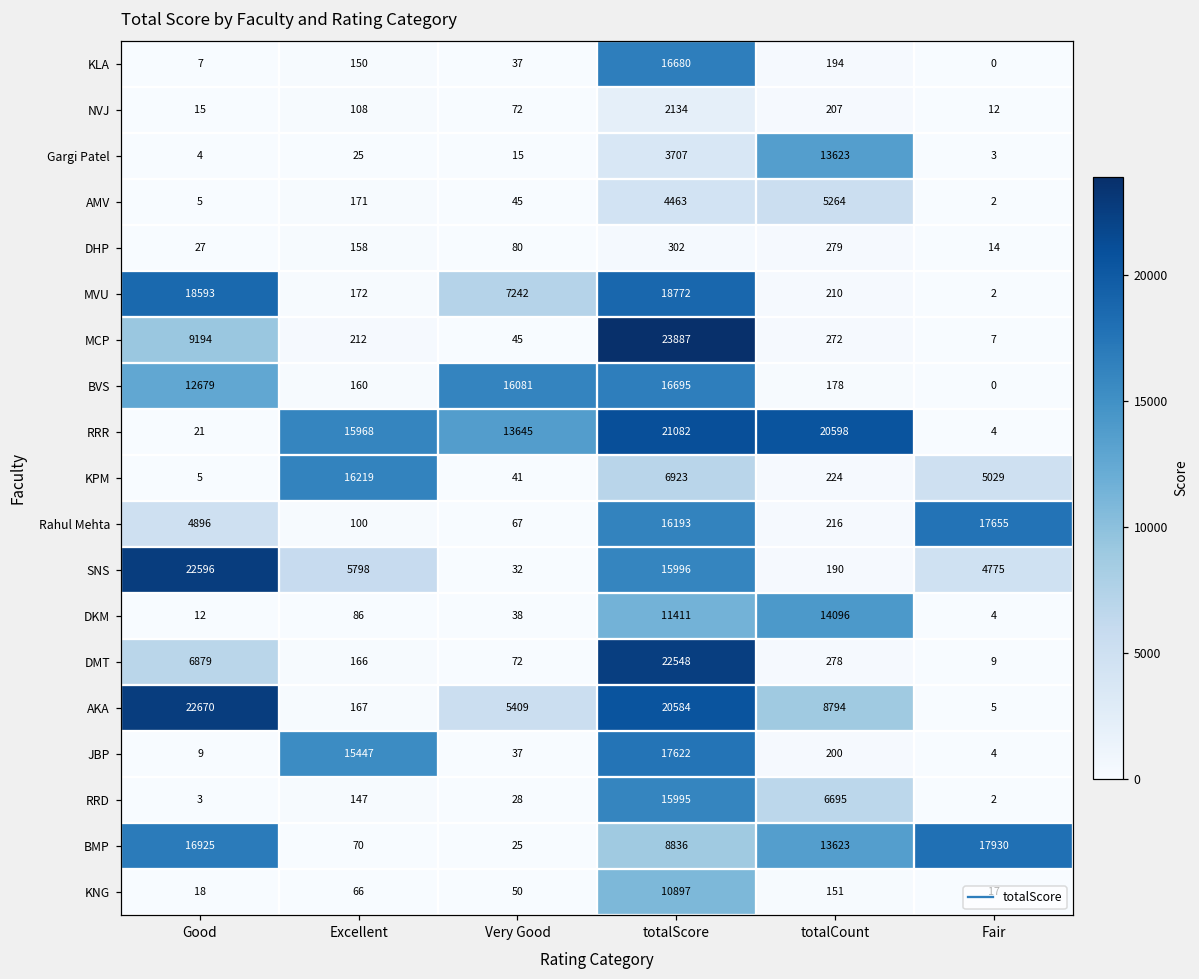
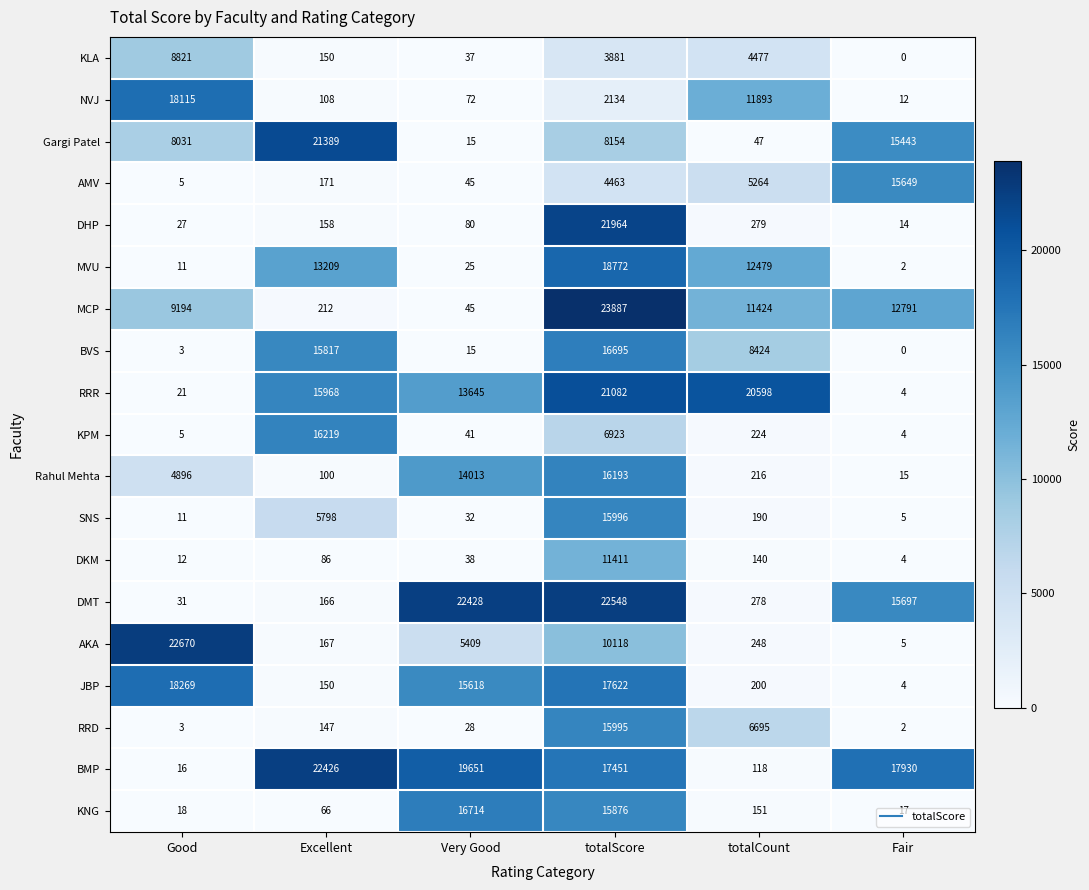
  {
    "KLA": {
-     "Good": 7,
+     "Good": 8821,
      "Excellent": 150,
      "Very Good": 37,
-     "totalScore": 16680,
-     "totalCount": 194,
+     "totalScore": 3881,
+     "totalCount": 4477,
      "Fair": 0
    },
    "NVJ": {
-     "Good": 15,
+     "Good": 18115,
      "Excellent": 108,
      "Very Good": 72,
      "totalScore": 2134,
-     "totalCount": 207,
+     "totalCount": 11893,
      "Fair": 12
    },
    "Gargi Patel": {
-     "Good": 4,
-     "Excellent": 25,
+     "Good": 8031,
+     "Excellent": 21389,
      "Very Good": 15,
-     "totalScore": 3707,
-     "totalCount": 13623,
-     "Fair": 3
+     "totalScore": 8154,
+     "totalCount": 47,
+     "Fair": 15443
    },
    "AMV": {
      "Good": 5,
      "Excellent": 171,
      "Very Good": 45,
      "totalScore": 4463,
      "totalCount": 5264,
-     "Fair": 2
+     "Fair": 15649
    },
    "DHP": {
      "Good": 27,
      "Excellent": 158,
      "Very Good": 80,
-     "totalScore": 302,
+     "totalScore": 21964,
      "totalCount": 279,
      "Fair": 14
    },
    "MVU": {
-     "Good": 18593,
-     "Excellent": 172,
-     "Very Good": 7242,
+     "Good": 11,
+     "Excellent": 13209,
+     "Very Good": 25,
      "totalScore": 18772,
-     "totalCount": 210,
+     "totalCount": 12479,
      "Fair": 2
    },
    "MCP": {
      "Good": 9194,
      "Excellent": 212,
      "Very Good": 45,
      "totalScore": 23887,
-     "totalCount": 272,
-     "Fair": 7
+     "totalCount": 11424,
+     "Fair": 12791
    },
    "BVS": {
-     "Good": 12679,
-     "Excellent": 160,
-     "Very Good": 16081,
+     "Good": 3,
+     "Excellent": 15817,
+     "Very Good": 15,
      "totalScore": 16695,
-     "totalCount": 178,
+     "totalCount": 8424,
      "Fair": 0
    },
    "RRR": {
      "Good": 21,
      "Excellent": 15968,
      "Very Good": 13645,
      "totalScore": 21082,
      "totalCount": 20598,
      "Fair": 4
    },
    "KPM": {
      "Good": 5,
      "Excellent": 16219,
      "Very Good": 41,
      "totalScore": 6923,
      "totalCount": 224,
-     "Fair": 5029
+     "Fair": 4
    },
    "Rahul Mehta": {
      "Good": 4896,
      "Excellent": 100,
-     "Very Good": 67,
+     "Very Good": 14013,
      "totalScore": 16193,
      "totalCount": 216,
-     "Fair": 17655
+     "Fair": 15
    },
    "SNS": {
-     "Good": 22596,
+     "Good": 11,
      "Excellent": 5798,
      "Very Good": 32,
      "totalScore": 15996,
      "totalCount": 190,
-     "Fair": 4775
+     "Fair": 5
    },
    "DKM": {
      "Good": 12,
      "Excellent": 86,
      "Very Good": 38,
      "totalScore": 11411,
-     "totalCount": 14096,
+     "totalCount": 140,
      "Fair": 4
    },
    "DMT": {
-     "Good": 6879,
+     "Good": 31,
      "Excellent": 166,
-     "Very Good": 72,
+     "Very Good": 22428,
      "totalScore": 22548,
      "totalCount": 278,
-     "Fair": 9
+     "Fair": 15697
    },
    "AKA": {
      "Good": 22670,
      "Excellent": 167,
      "Very Good": 5409,
-     "totalScore": 20584,
-     "totalCount": 8794,
+     "totalScore": 10118,
+     "totalCount": 248,
      "Fair": 5
    },
    "JBP": {
-     "Good": 9,
-     "Excellent": 15447,
-     "Very Good": 37,
+     "Good": 18269,
+     "Excellent": 150,
+     "Very Good": 15618,
      "totalScore": 17622,
      "totalCount": 200,
      "Fair": 4
    },
    "RRD": {
      "Good": 3,
      "Excellent": 147,
      "Very Good": 28,
      "totalScore": 15995,
      "totalCount": 6695,
      "Fair": 2
    },
    "BMP": {
-     "Good": 16925,
-     "Excellent": 70,
-     "Very Good": 25,
-     "totalScore": 8836,
-     "totalCount": 13623,
+     "Good": 16,
+     "Excellent": 22426,
+     "Very Good": 19651,
+     "totalScore": 17451,
+     "totalCount": 118,
      "Fair": 17930
    },
    "KNG": {
      "Good": 18,
      "Excellent": 66,
-     "Very Good": 50,
-     "totalScore": 10897,
+     "Very Good": 16714,
+     "totalScore": 15876,
      "totalCount": 151
    }
  }
